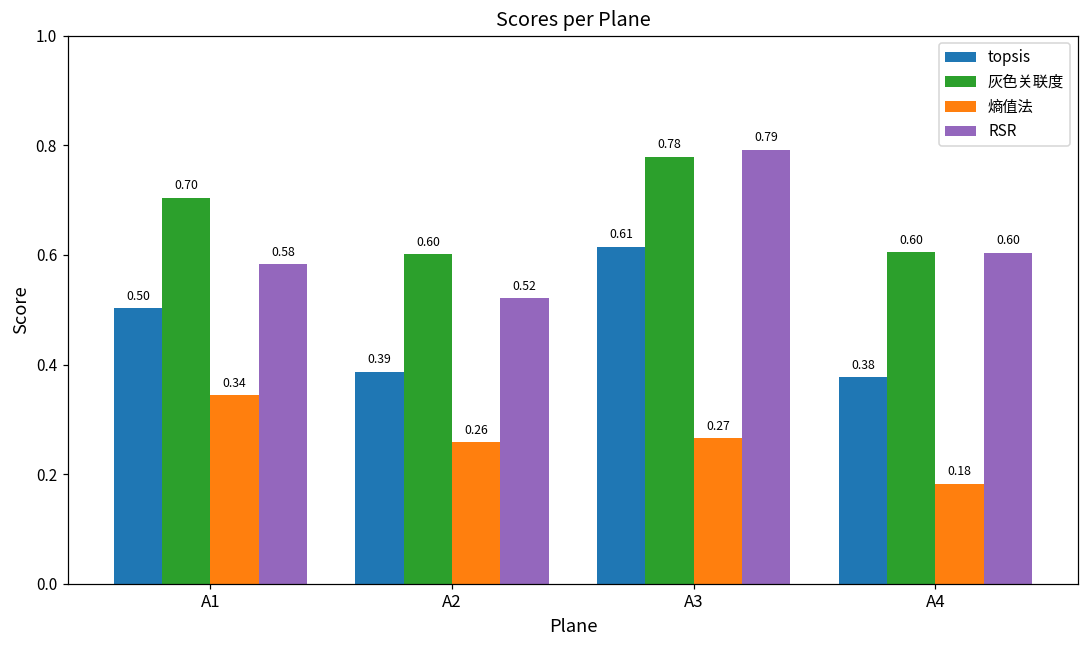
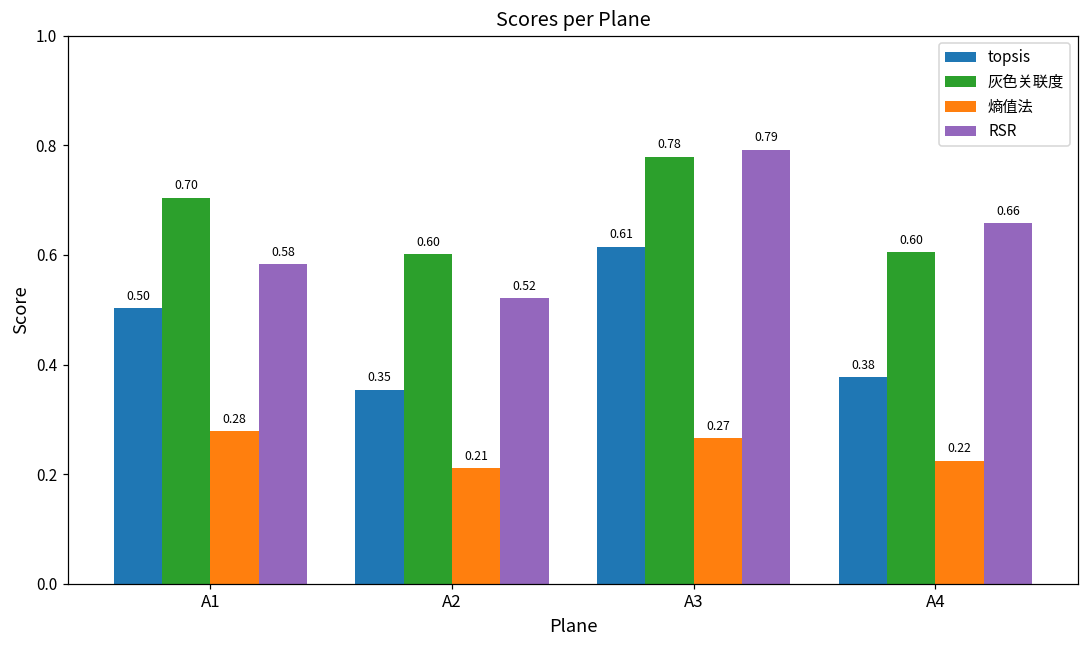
  {
    "topsis": {
      "A1": 0.50,
-     "A2": 0.39,
+     "A2": 0.35,
      "A3": 0.61,
      "A4": 0.38
    },
    "灰色关联度": {
      "A1": 0.70,
      "A2": 0.60,
      "A3": 0.78,
      "A4": 0.60
    },
    "熵值法": {
-     "A1": 0.34,
-     "A2": 0.26,
+     "A1": 0.28,
+     "A2": 0.21,
      "A3": 0.27,
-     "A4": 0.18
+     "A4": 0.22
    },
    "RSR": {
      "A1": 0.58,
      "A2": 0.52,
      "A3": 0.79,
-     "A4": 0.60
+     "A4": 0.66
    }
  }
